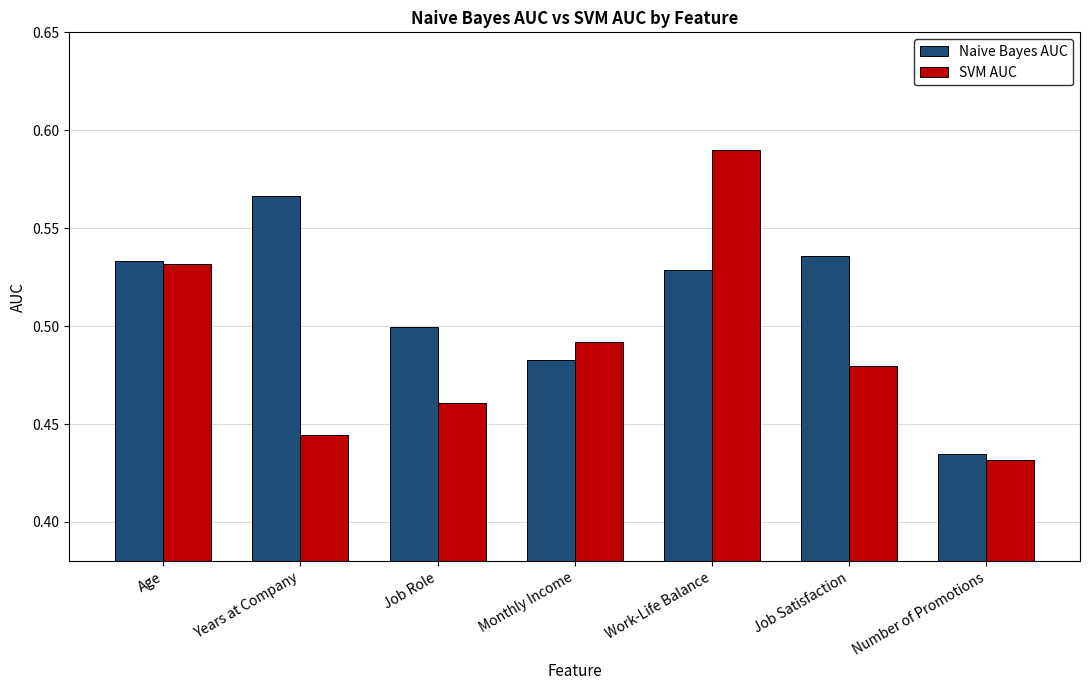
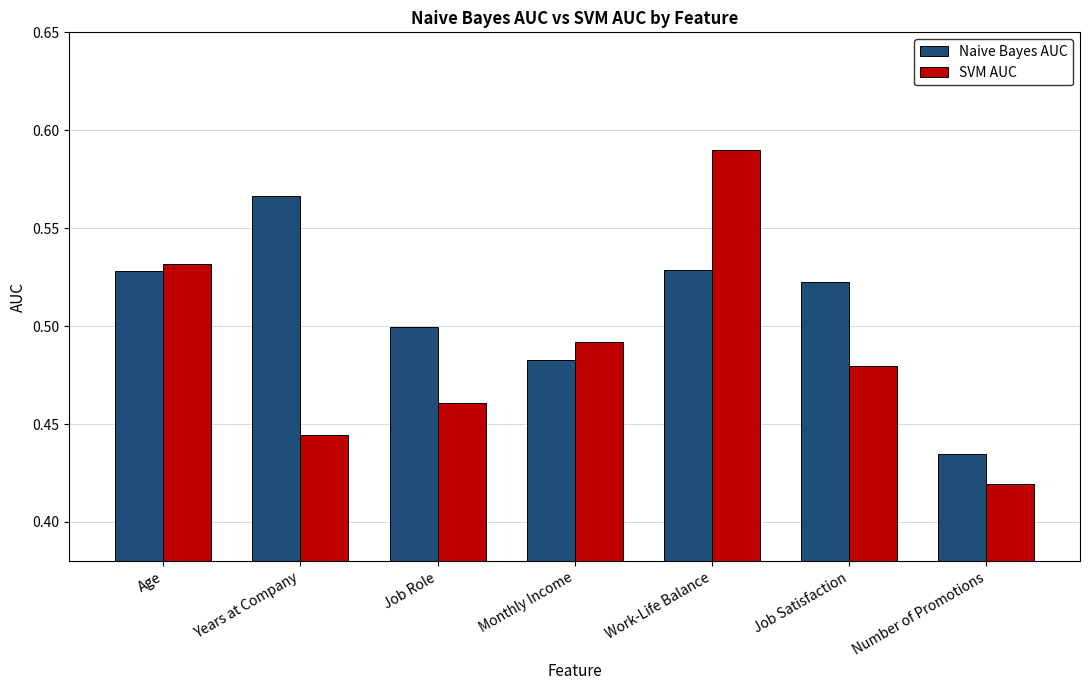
  {
    "Naive Bayes AUC": {
-     "Age": 0.533,
+     "Age": 0.528,
      "Years at Company": 0.566,
      "Job Role": 0.500,
      "Monthly Income": 0.483,
      "Work-Life Balance": 0.529,
-     "Job Satisfaction": 0.536,
+     "Job Satisfaction": 0.523,
      "Number of Promotions": 0.435
    },
    "SVM AUC": {
      "Age": 0.532,
      "Years at Company": 0.445,
      "Job Role": 0.461,
      "Monthly Income": 0.492,
      "Work-Life Balance": 0.590,
      "Job Satisfaction": 0.479,
-     "Number of Promotions": 0.432
+     "Number of Promotions": 0.420
    }
  }
